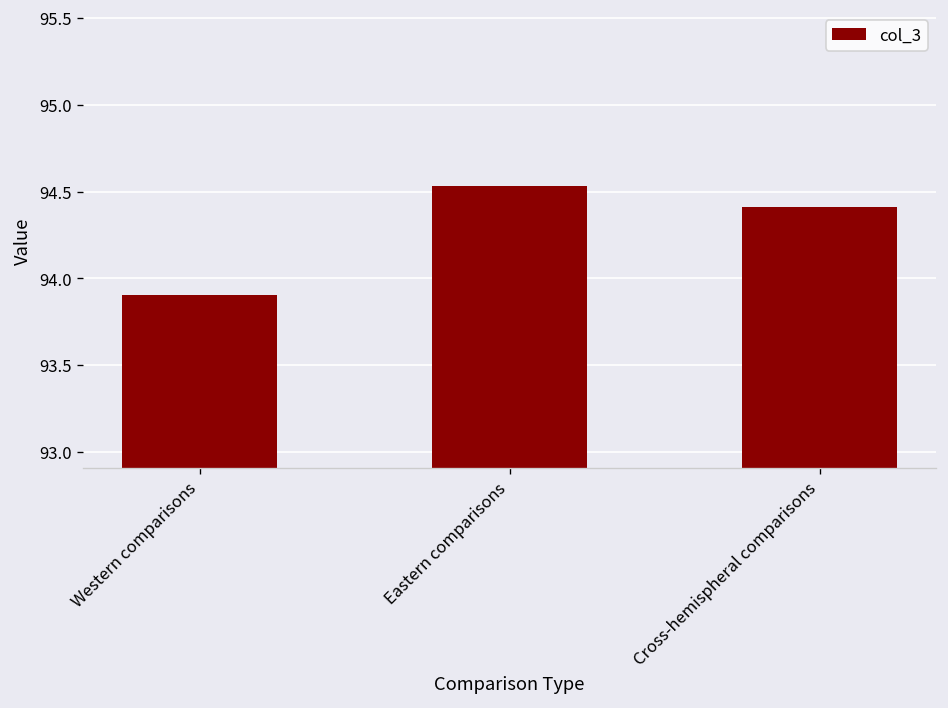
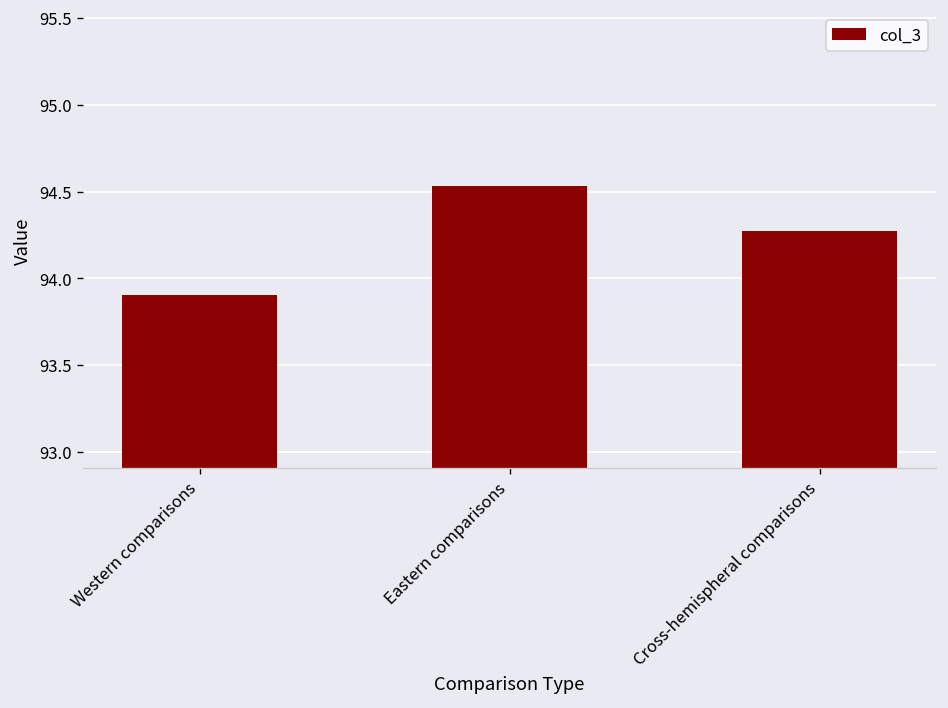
  {
    "Western comparisons": 93.91,
    "Eastern comparisons": 94.53,
-   "Cross-hemispheral comparisons": 94.41
+   "Cross-hemispheral comparisons": 94.27
  }
